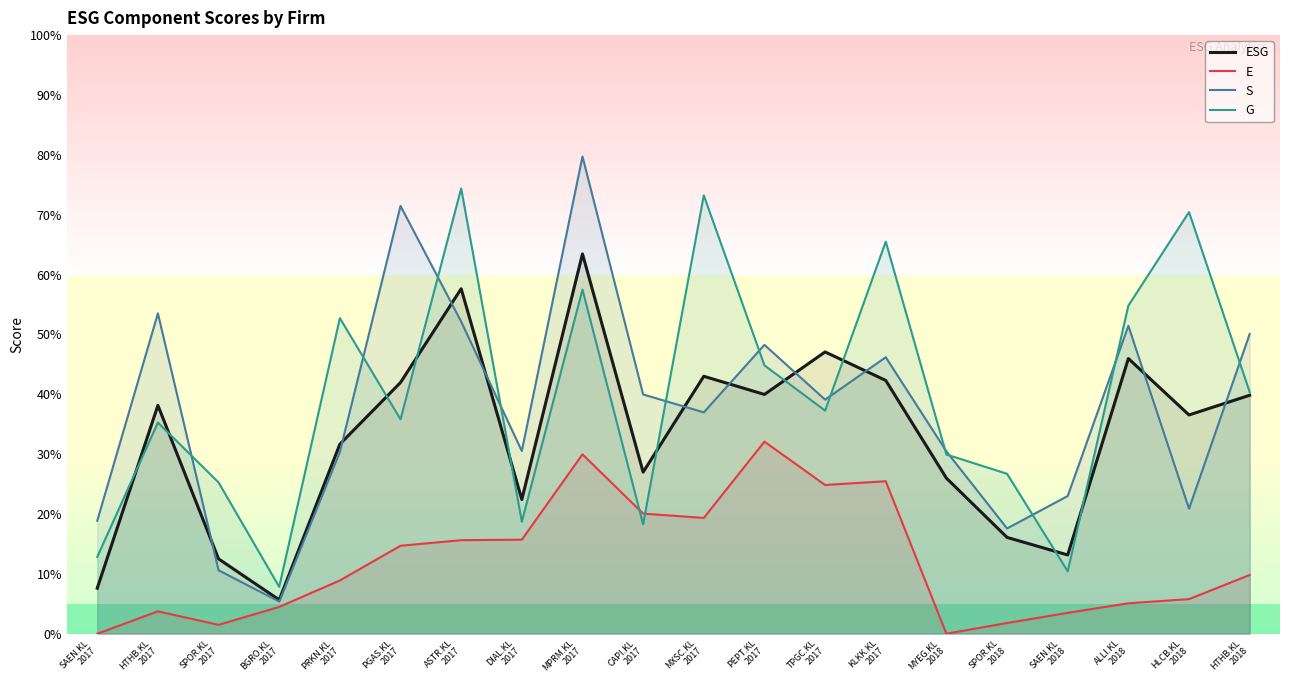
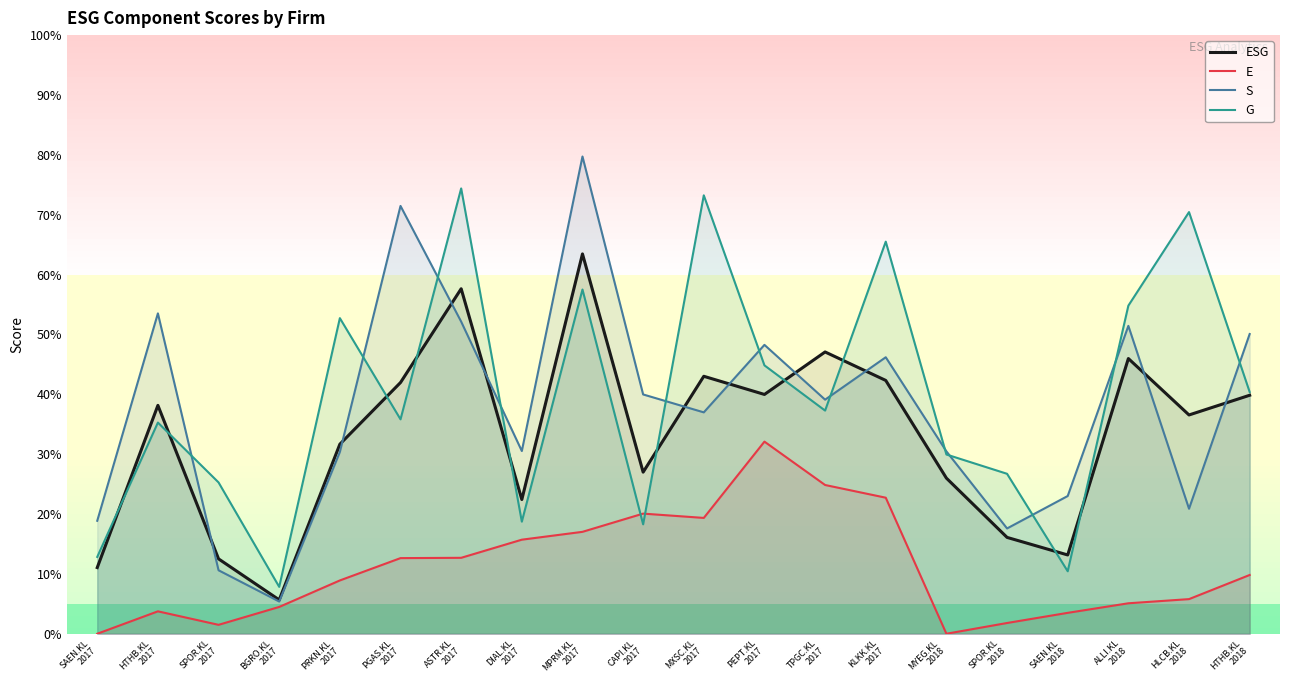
  {
    "ESG": {
-     "SAEN.KL 2017": "8%",
+     "SAEN.KL 2017": "11%",
      "HTHB.KL 2017": "38%",
      "SPOR.KL 2017": "13%",
      "PRKN.KL 2017": "32%",
      "PGAS.KL 2017": "42%",
      "ASTR.KL 2017": "58%",
      "DIAL.KL 2017": "22%",
      "MPRM.KL 2017": "63%",
      "CAPI.KL 2017": "27%",
      "MXSC.KL 2017": "43%",
      "PEPT.KL 2017": "40%",
      "TPGC.KL 2017": "47%",
      "KLKK.KL 2017": "42%",
      "MYEG.KL 2018": "26%",
      "SPOR.KL 2018": "16%",
      "SAEN.KL 2018": "13%",
      "ALLI.KL 2018": "46%",
      "HLCB.KL 2018": "37%",
      "HTHB.KL 2018": "40%"
    },
    "E": {
      "SAEN.KL 2017": "0%",
      "HTHB.KL 2017": "4%",
      "SPOR.KL 2017": "1%",
      "BGRO.KL 2017": "4%",
      "PRKN.KL 2017": "9%",
-     "PGAS.KL 2017": "15%",
-     "ASTR.KL 2017": "16%",
+     "PGAS.KL 2017": "13%",
+     "ASTR.KL 2017": "13%",
      "DIAL.KL 2017": "16%",
-     "MPRM.KL 2017": "30%",
+     "MPRM.KL 2017": "17%",
      "CAPI.KL 2017": "20%",
      "MXSC.KL 2017": "19%",
      "PEPT.KL 2017": "32%",
      "TPGC.KL 2017": "25%",
-     "KLKK.KL 2017": "25%",
+     "KLKK.KL 2017": "23%",
      "MYEG.KL 2018": "0%",
      "SPOR.KL 2018": "2%",
      "SAEN.KL 2018": "3%",
      "ALLI.KL 2018": "5%",
      "HLCB.KL 2018": "6%",
      "HTHB.KL 2018": "10%"
    }
  }
